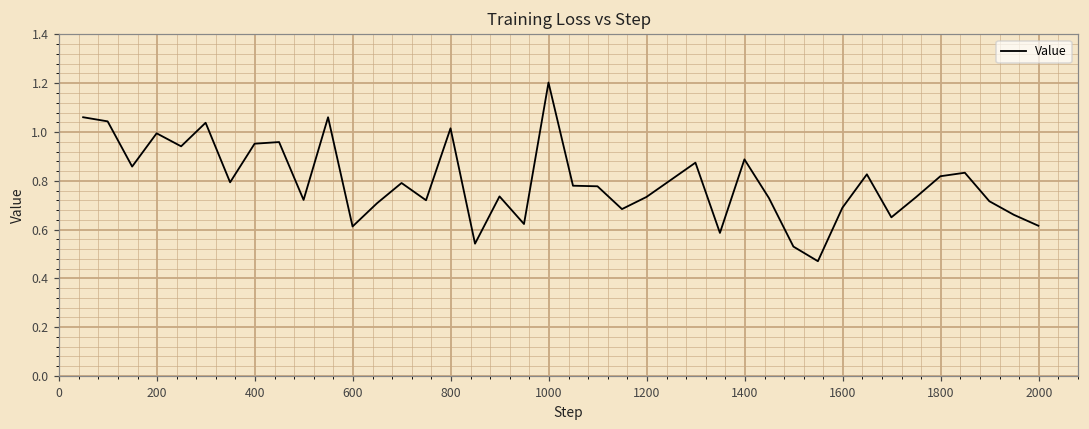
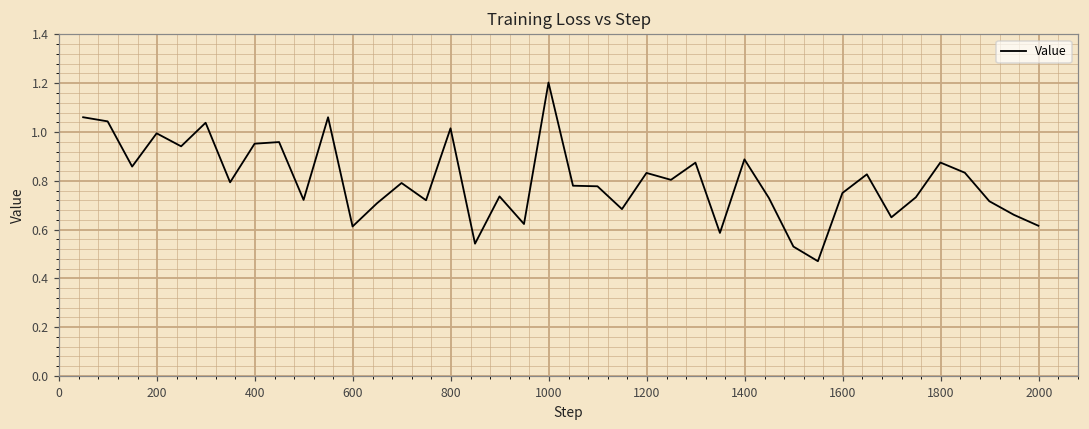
  {
    "200": 0.99,
    "400": 0.95,
    "600": 0.61,
    "800": 1.02,
    "1000": 1.20,
-   "1200": 0.73,
+   "1200": 0.83,
    "1400": 0.89,
-   "1600": 0.69,
-   "1800": 0.82,
+   "1600": 0.75,
+   "1800": 0.88,
    "2000": 0.62
  }
